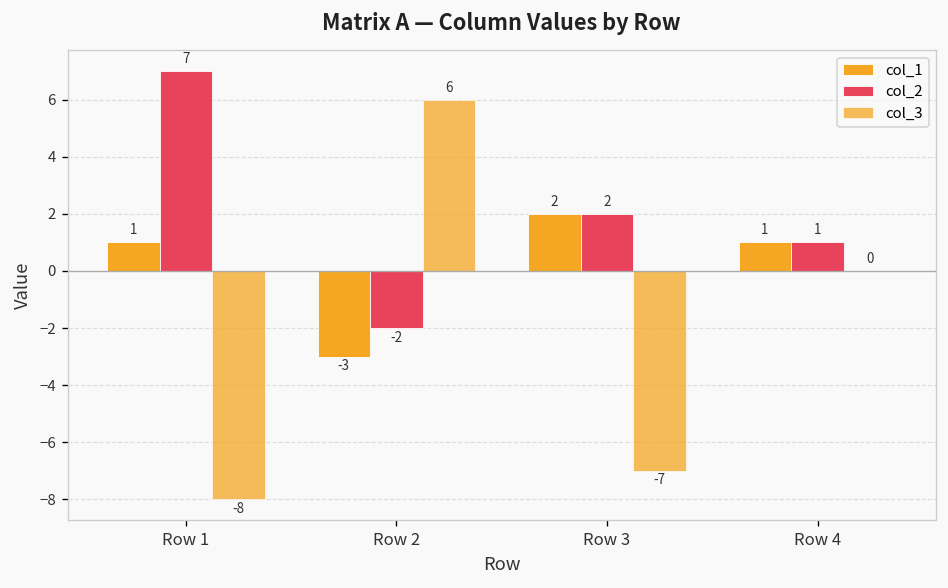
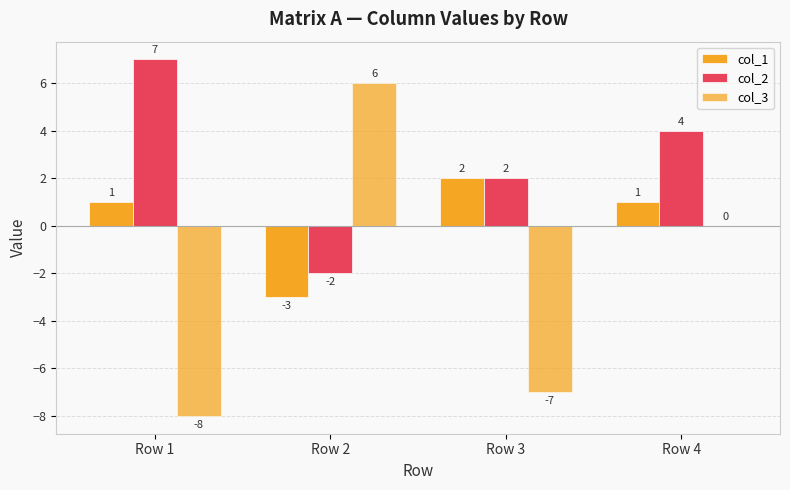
  {
    "col_2": {
      "Row 1": 7,
      "Row 2": -2,
      "Row 3": 2,
-     "Row 4": 1
+     "Row 4": 4
    }
  }
